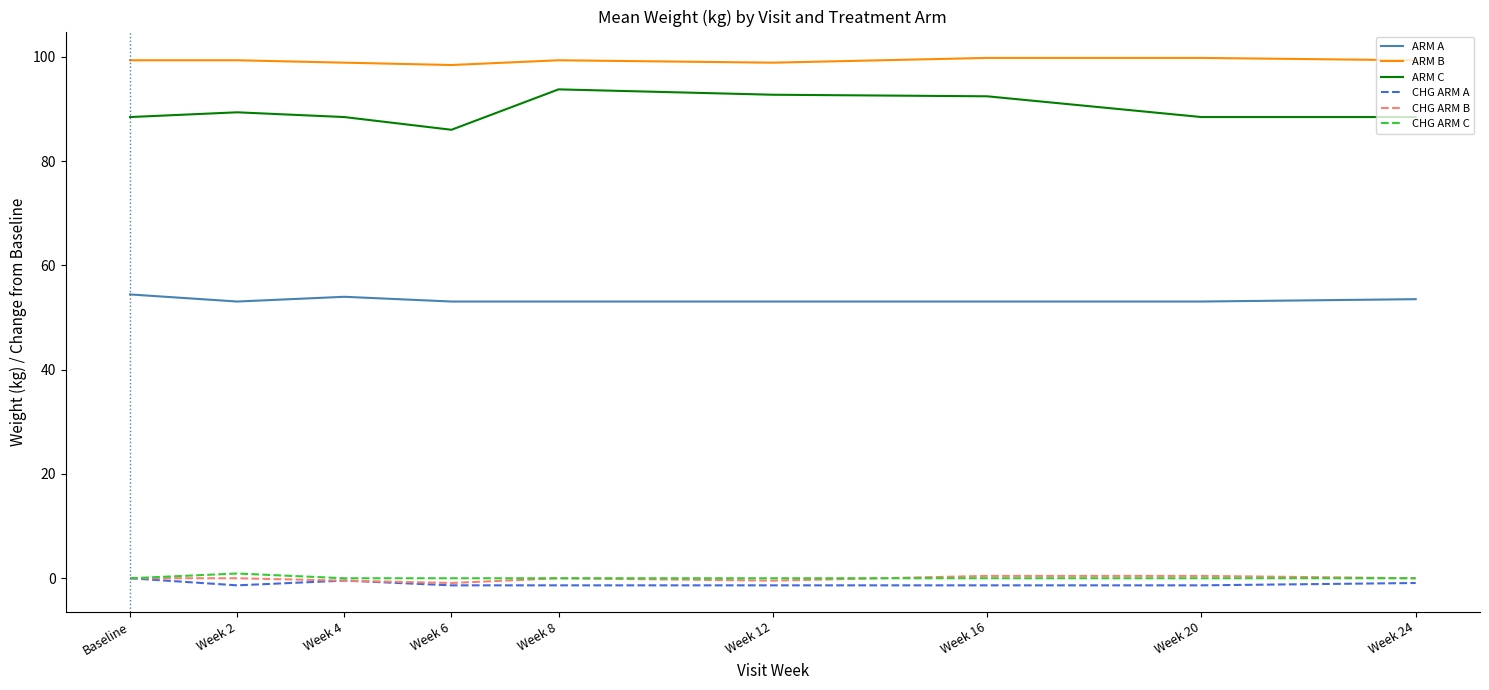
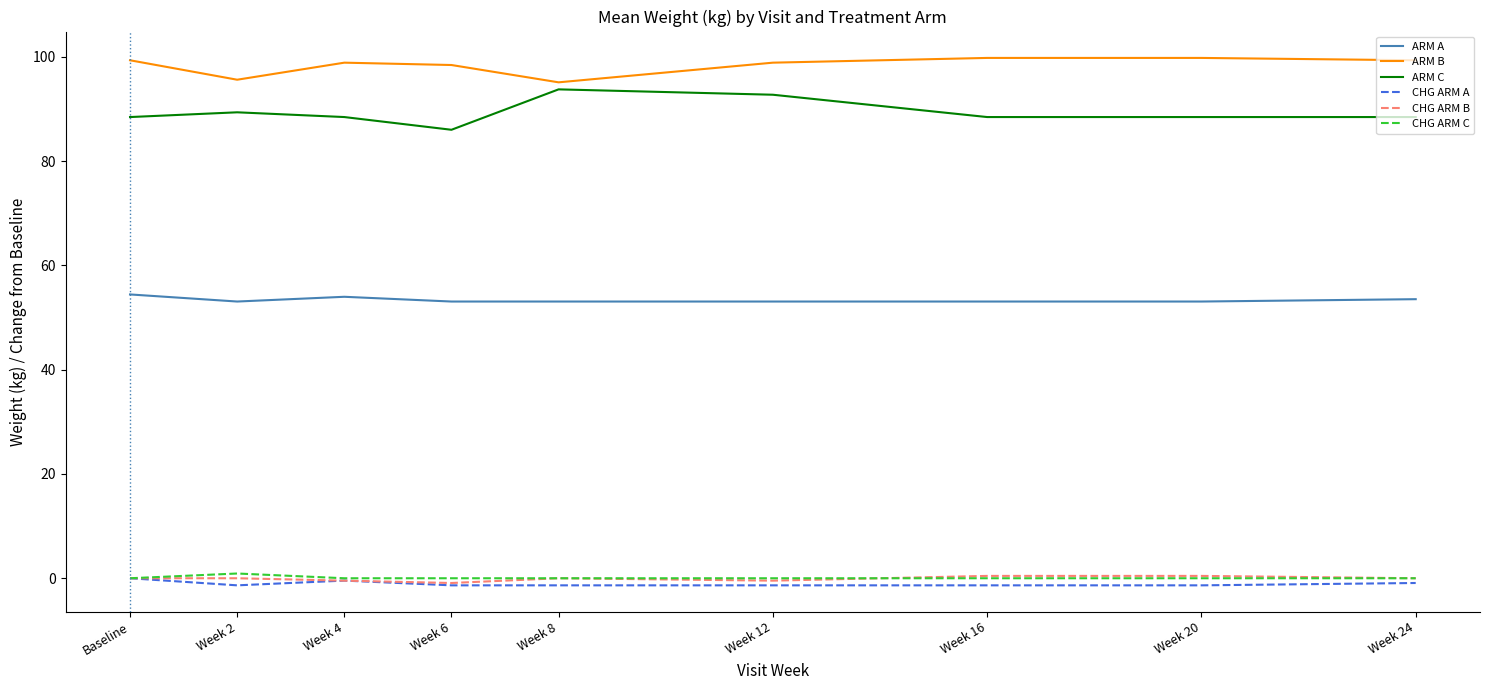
  {
    "ARM B": {
      "Baseline": 99,
-     "Week 2": 99,
+     "Week 2": 96,
      "Week 4": 99,
      "Week 6": 98,
-     "Week 8": 99,
+     "Week 8": 95,
      "Week 12": 99,
      "Week 16": 100,
      "Week 20": 100
    },
    "ARM C": {
      "Baseline": 88,
      "Week 2": 89,
      "Week 4": 88,
      "Week 6": 86,
      "Week 8": 94,
      "Week 12": 93,
-     "Week 16": 92,
+     "Week 16": 88,
      "Week 20": 88
    },
    "CHG ARM B": {
      "Week 2": 0
    },
    "CHG ARM C": {
      "Week 2": 1,
      "Week 6": 0
    }
  }
